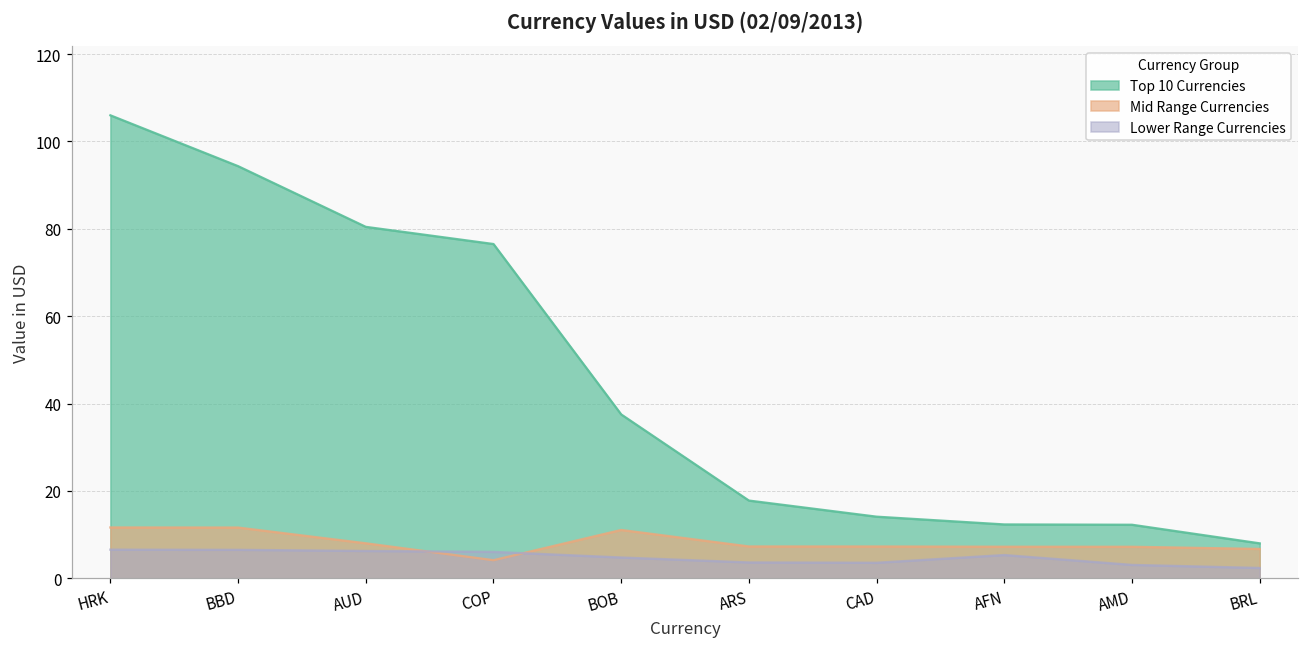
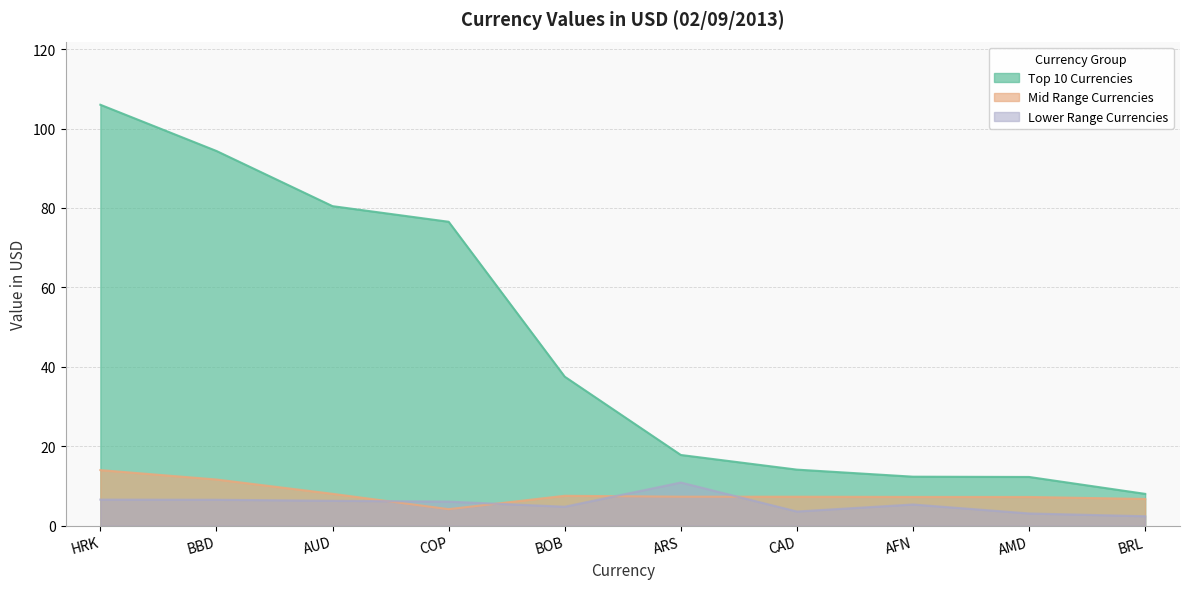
  {
    "Top 10 Currencies": {
      "HRK": 106,
      "BBD": 94,
      "AUD": 80,
      "COP": 77,
      "BOB": 38,
      "ARS": 18,
      "CAD": 14,
      "AFN": 12,
      "AMD": 12,
      "BRL": 8
    },
    "Mid Range Currencies": {
-     "HRK": 12,
+     "HRK": 14,
      "BBD": 12,
      "AUD": 8,
      "COP": 4,
-     "BOB": 11,
+     "BOB": 8,
      "ARS": 7,
      "CAD": 7,
      "AFN": 7,
      "AMD": 7,
      "BRL": 7
    },
    "Lower Range Currencies": {
      "HRK": 7,
      "BBD": 7,
      "AUD": 6,
      "COP": 6,
      "BOB": 5,
-     "ARS": 4,
+     "ARS": 11,
      "CAD": 4,
      "AFN": 5,
      "AMD": 3,
      "BRL": 2
    }
  }
